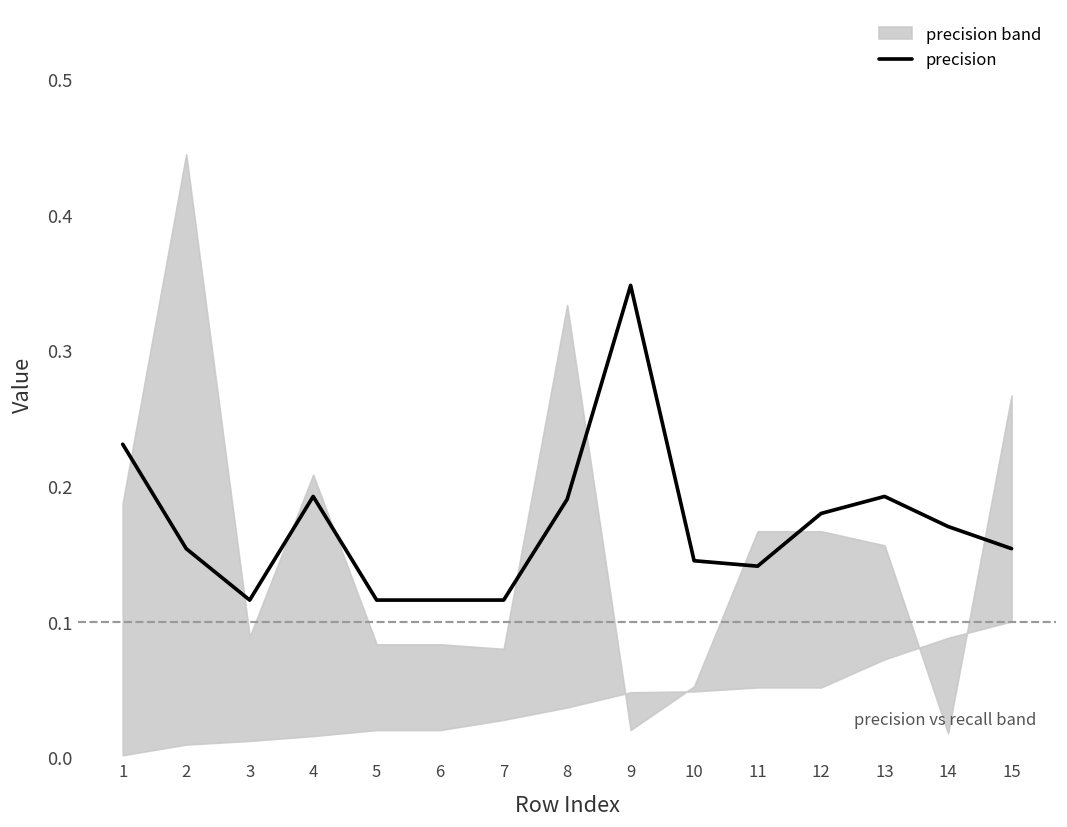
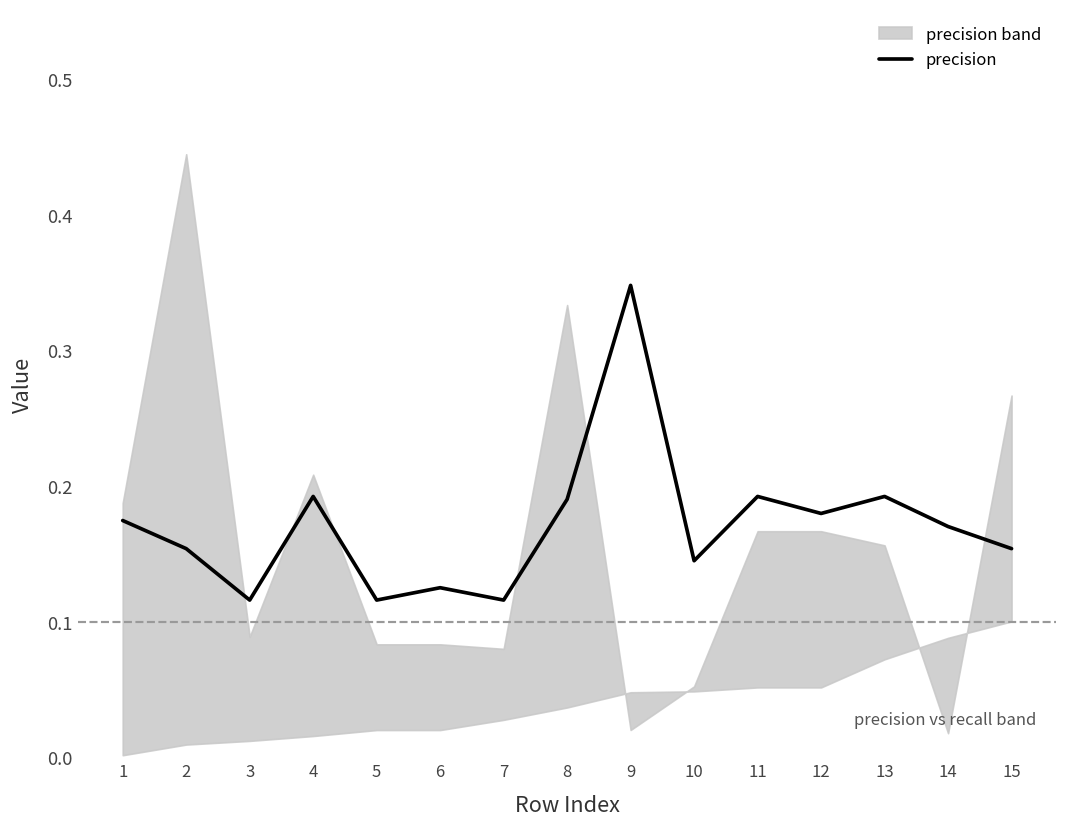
  {
    "precision": {
-     "1": 0.231,
+     "1": 0.175,
      "2": 0.154,
      "3": 0.116,
      "4": 0.192,
      "5": 0.116,
-     "6": 0.116,
+     "6": 0.125,
      "7": 0.116,
      "8": 0.190,
      "9": 0.348,
      "10": 0.145,
-     "11": 0.141,
+     "11": 0.192,
      "12": 0.180,
      "13": 0.192,
      "14": 0.170,
      "15": 0.154
    }
  }
